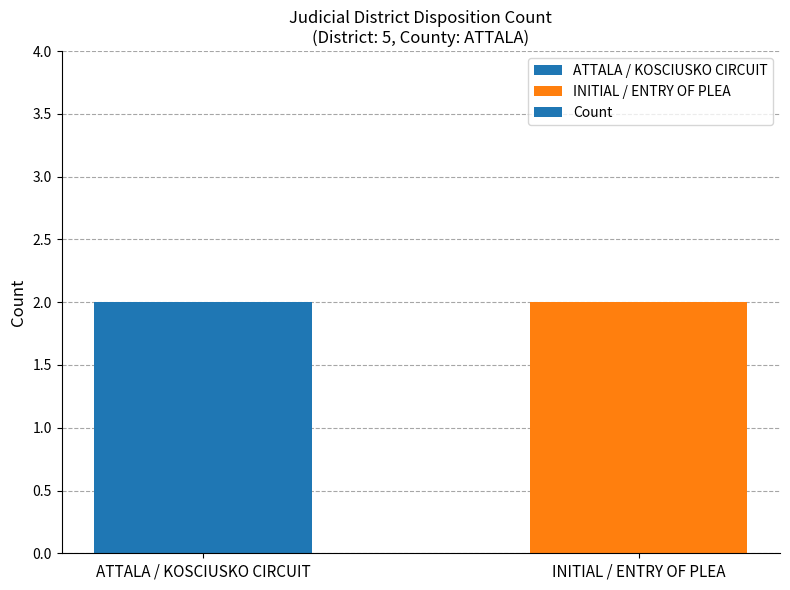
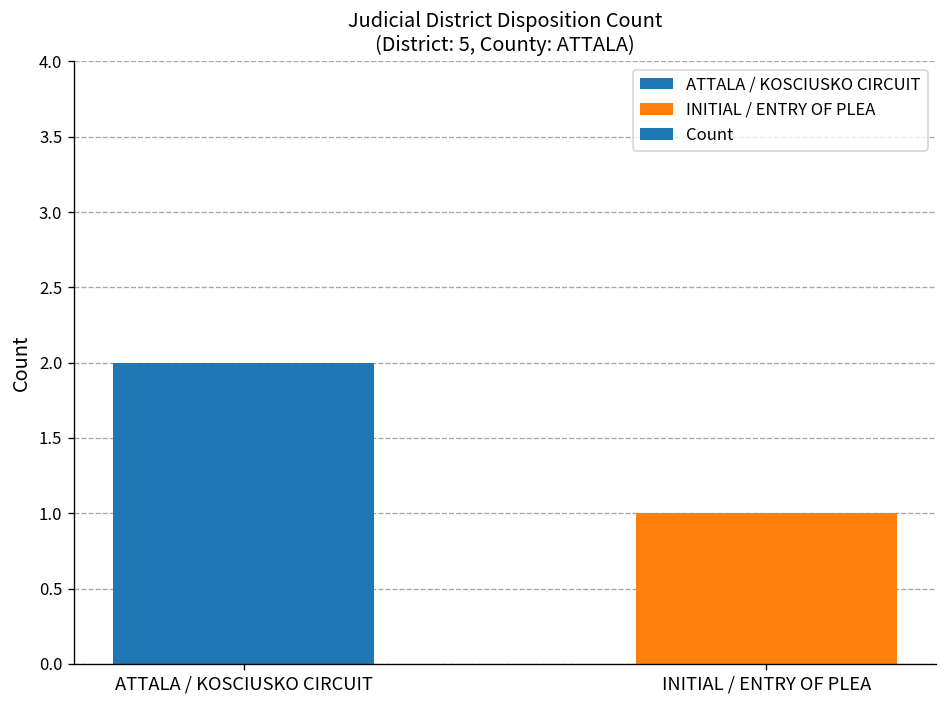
  {
    "ATTALA / KOSCIUSKO CIRCUIT": 2,
-   "INITIAL / ENTRY OF PLEA": 2
+   "INITIAL / ENTRY OF PLEA": 1
  }
